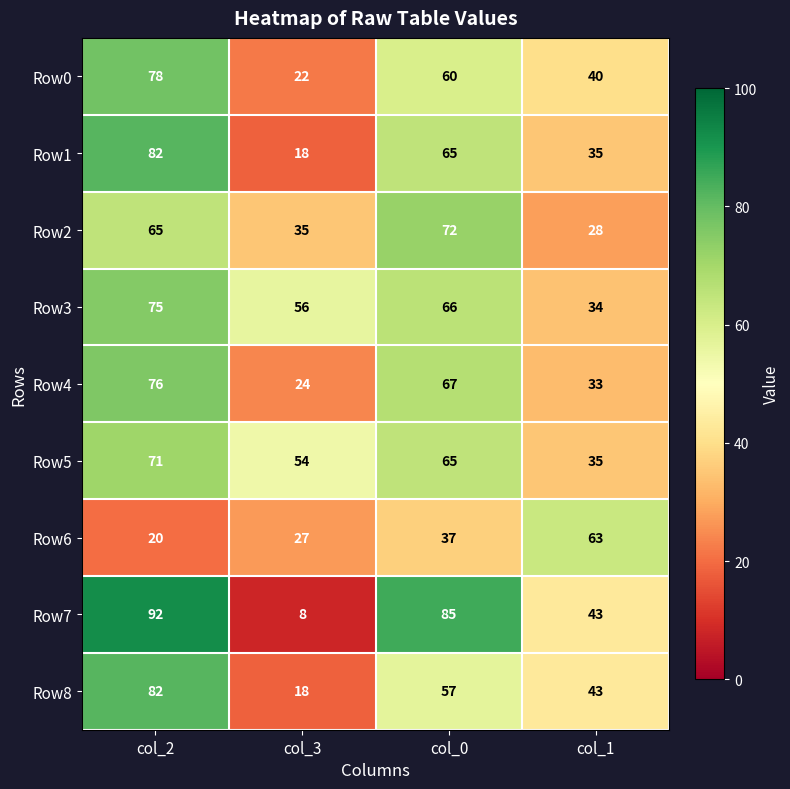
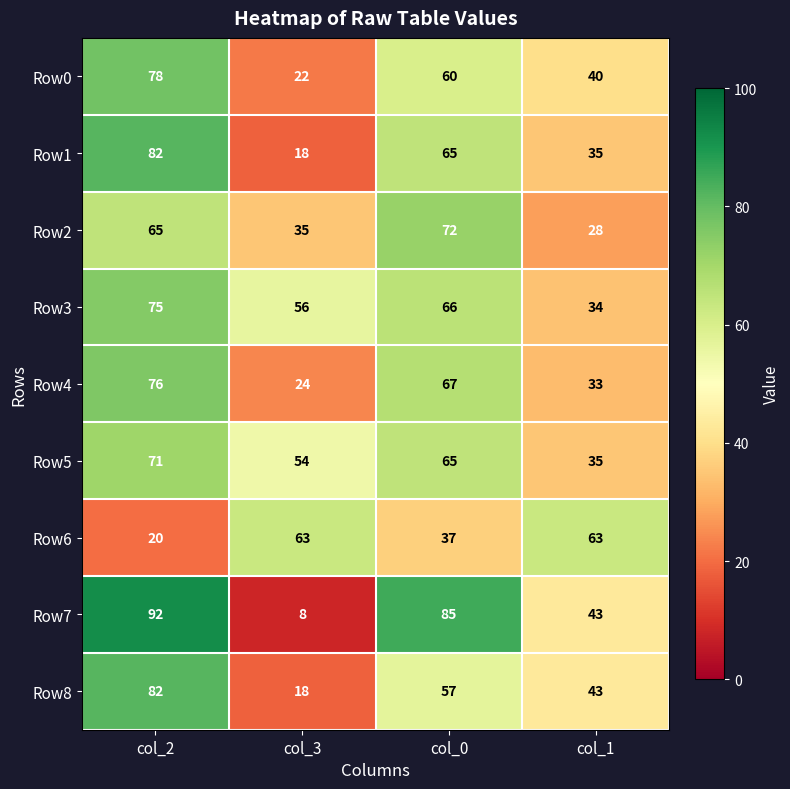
  {
    "Row0": {
      "col_2": 78,
      "col_3": 22,
      "col_0": 60,
      "col_1": 40
    },
    "Row1": {
      "col_2": 82,
      "col_3": 18,
      "col_0": 65,
      "col_1": 35
    },
    "Row2": {
      "col_2": 65,
      "col_3": 35,
      "col_0": 72,
      "col_1": 28
    },
    "Row3": {
      "col_2": 75,
      "col_3": 56,
      "col_0": 66,
      "col_1": 34
    },
    "Row4": {
      "col_2": 76,
      "col_3": 24,
      "col_0": 67,
      "col_1": 33
    },
    "Row5": {
      "col_2": 71,
      "col_3": 54,
      "col_0": 65,
      "col_1": 35
    },
    "Row6": {
      "col_2": 20,
-     "col_3": 27,
+     "col_3": 63,
      "col_0": 37,
      "col_1": 63
    },
    "Row7": {
      "col_2": 92,
      "col_3": 8,
      "col_0": 85,
      "col_1": 43
    },
    "Row8": {
      "col_2": 82,
      "col_3": 18,
      "col_0": 57,
      "col_1": 43
    }
  }
